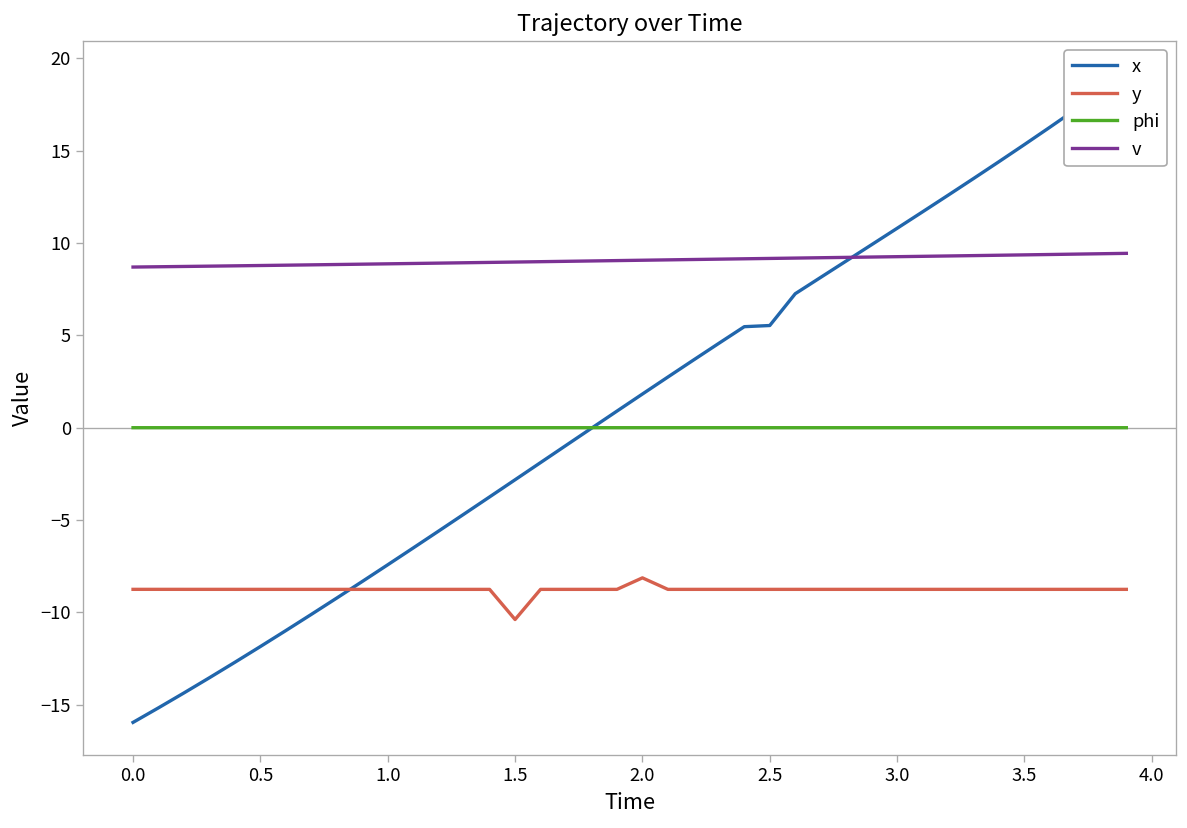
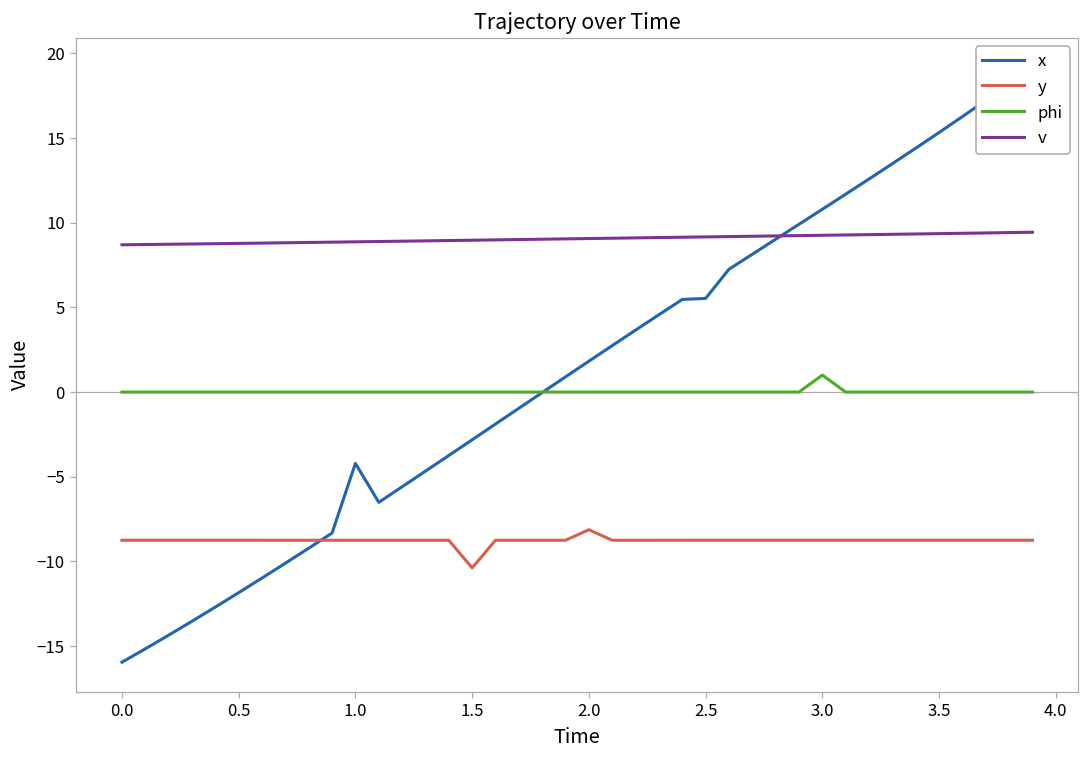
  {
    "x": {
      "0.0": -16.0,
      "0.5": -11.8,
-     "1.0": -7.4,
+     "1.0": -4.2,
      "1.5": -2.8,
      "2.0": 1.8,
      "2.5": 5.5,
      "3.0": 10.8,
      "3.5": 15.3
    },
    "y": {
      "0.0": -8.7,
      "0.5": -8.8,
      "1.0": -8.8,
      "1.5": -10.4,
      "2.0": -8.1,
      "2.5": -8.8,
      "3.0": -8.8,
      "3.5": -8.8
    },
    "phi": {
      "0.0": 0,
      "0.5": 0,
      "1.0": 0,
      "1.5": 0,
      "2.0": 0,
      "2.5": 0,
-     "3.0": 0,
+     "3.0": 1,
      "3.5": 0
    },
    "v": {
      "0.0": 8.7,
      "0.5": 8.8,
      "1.0": 8.9,
      "1.5": 9.0,
      "2.0": 9.1,
      "2.5": 9.2,
      "3.0": 9.3,
      "3.5": 9.4
    }
  }
